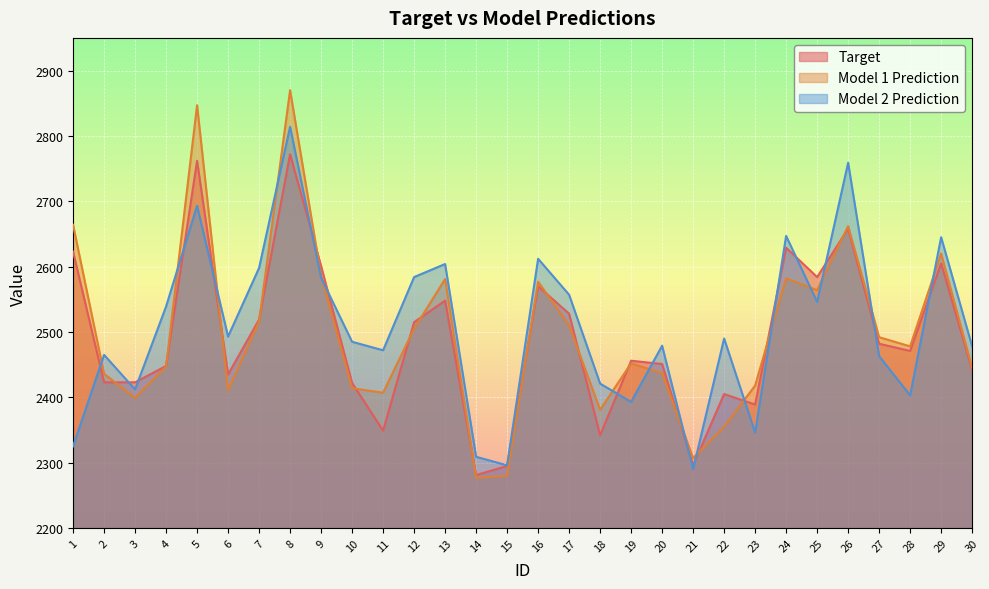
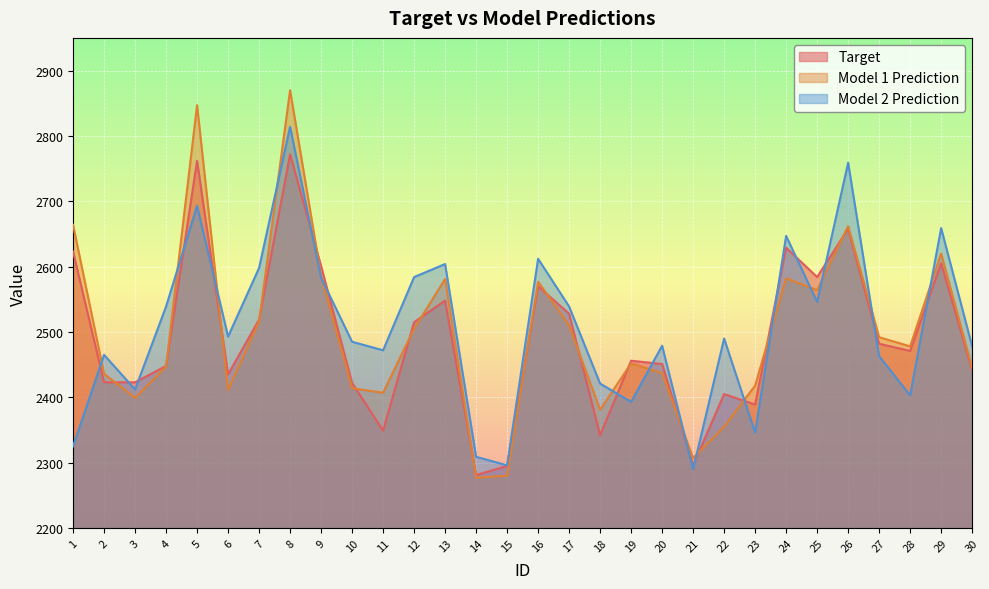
  {
    "Model 2 Prediction": {
      "1": 2330,
      "2": 2470,
      "3": 2410,
      "4": 2540,
      "5": 2690,
      "6": 2490,
      "7": 2600,
      "8": 2810,
      "10": 2490,
      "11": 2470,
      "12": 2580,
      "13": 2600,
      "14": 2310,
      "16": 2610,
-     "17": 2560,
+     "17": 2540,
      "18": 2420,
      "19": 2390,
      "20": 2480,
      "21": 2290,
      "22": 2490,
      "23": 2350,
      "24": 2650,
      "25": 2550,
      "26": 2760,
      "27": 2460,
      "28": 2400,
-     "29": 2650,
+     "29": 2660,
      "30": 2480
    }
  }
